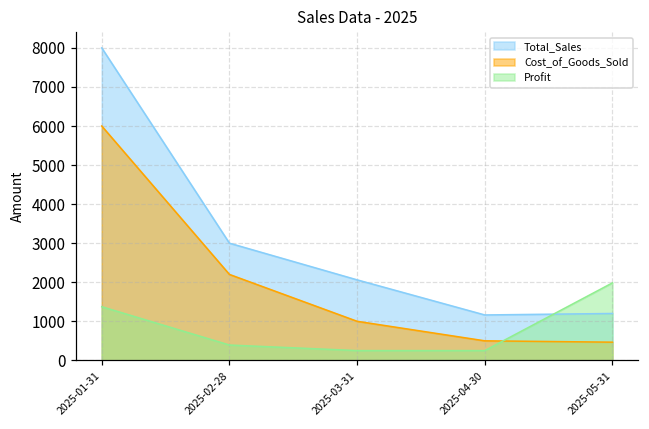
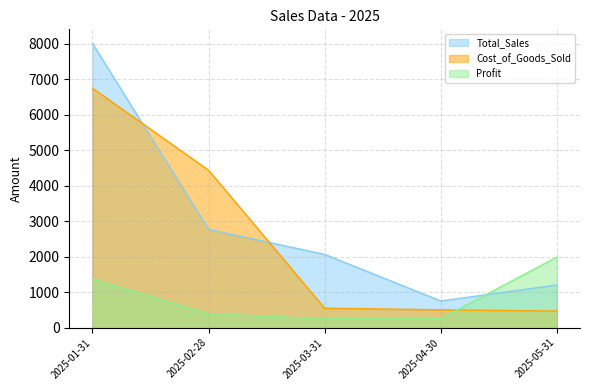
  {
    "Total_Sales": {
      "2025-01-31": 8000,
-     "2025-02-28": 3000,
+     "2025-02-28": 2800,
      "2025-03-31": 2100,
-     "2025-04-30": 1200,
+     "2025-04-30": 800,
      "2025-05-31": 1200
    },
    "Cost_of_Goods_Sold": {
-     "2025-01-31": 6000,
-     "2025-02-28": 2200,
-     "2025-03-31": 1000,
+     "2025-01-31": 6700,
+     "2025-02-28": 4400,
+     "2025-03-31": 500,
      "2025-04-30": 500,
      "2025-05-31": 500
    },
    "Profit": {
      "2025-01-31": 1400,
      "2025-02-28": 400,
      "2025-03-31": 300,
      "2025-04-30": 300,
      "2025-05-31": 2000
    }
  }
